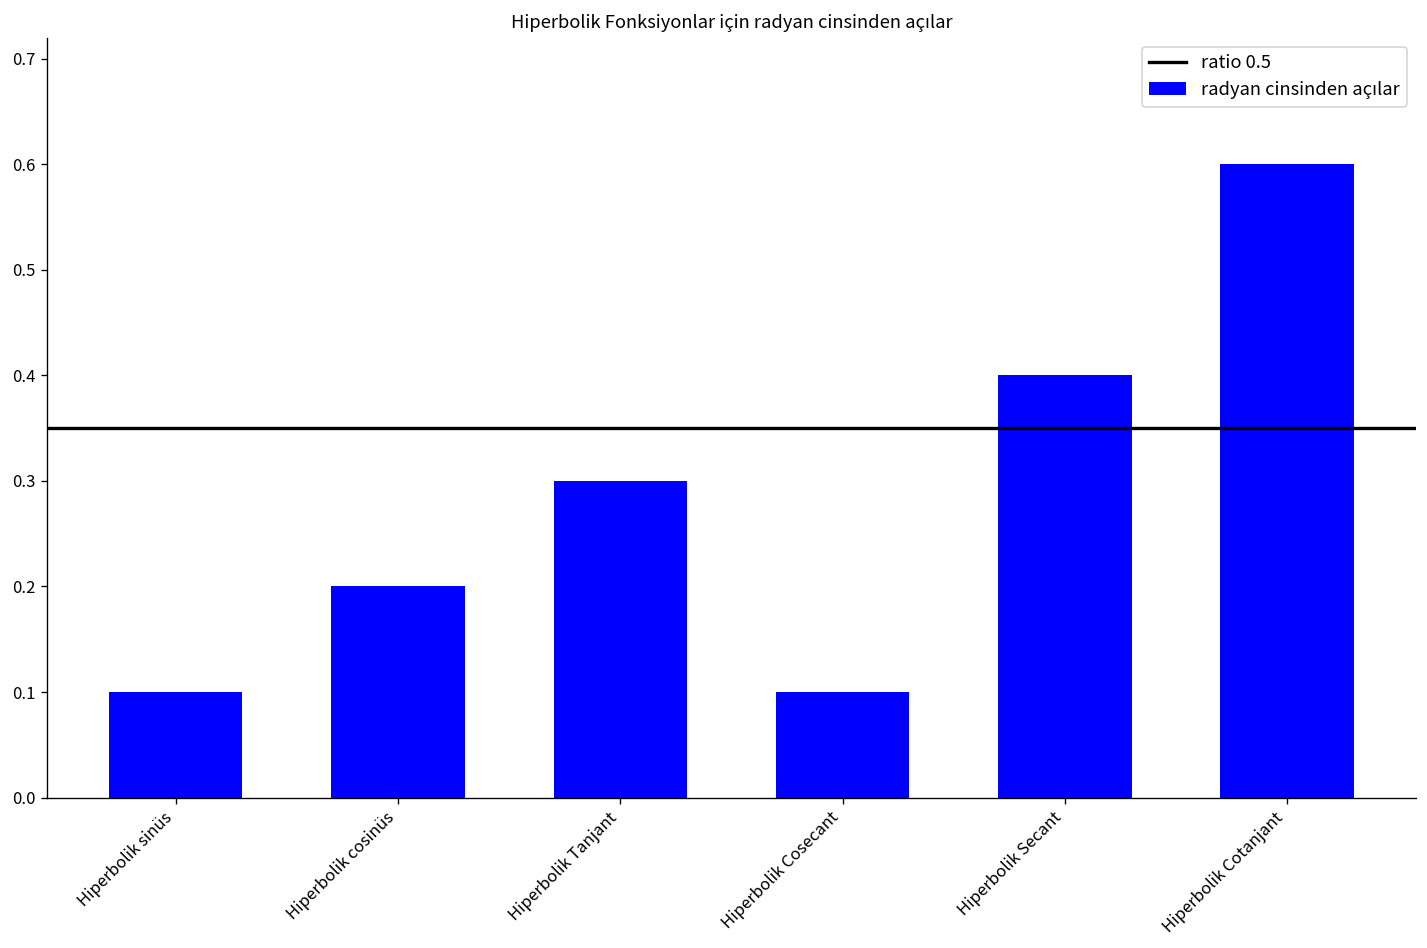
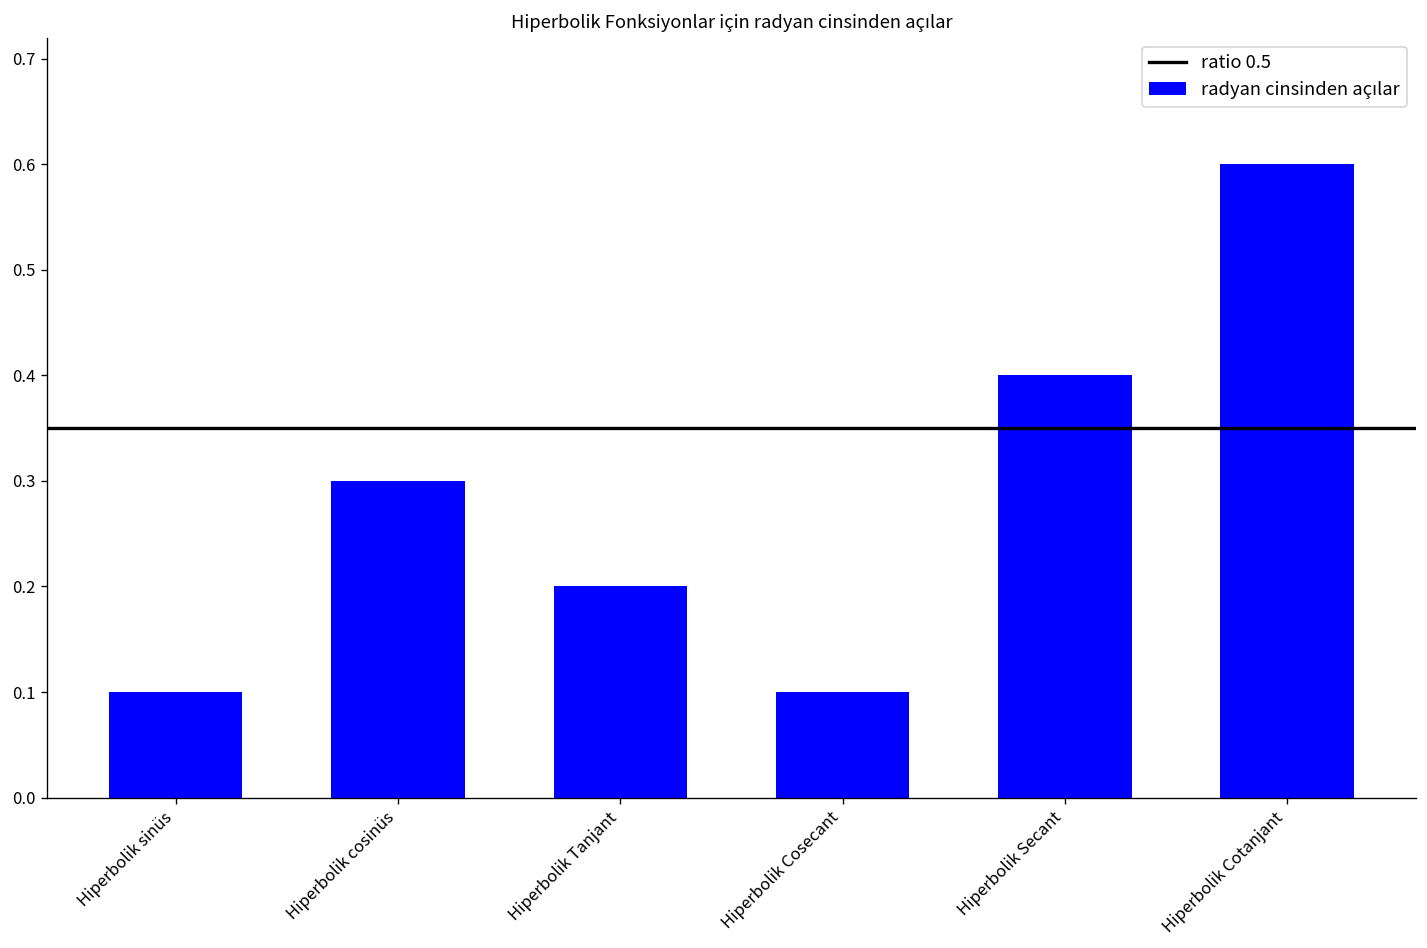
  {
    "Hiperbolik sinüs": 0.1,
-   "Hiperbolik cosinüs": 0.2,
-   "Hiperbolik Tanjant": 0.3,
+   "Hiperbolik cosinüs": 0.3,
+   "Hiperbolik Tanjant": 0.2,
    "Hiperbolik Cosecant": 0.1,
    "Hiperbolik Secant": 0.4,
    "Hiperbolik Cotanjant": 0.6
  }
